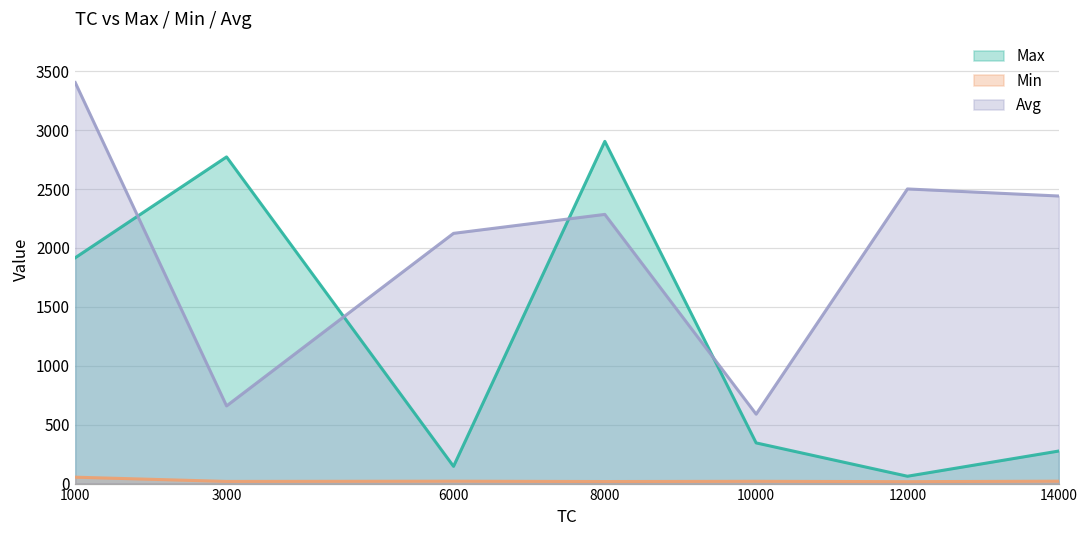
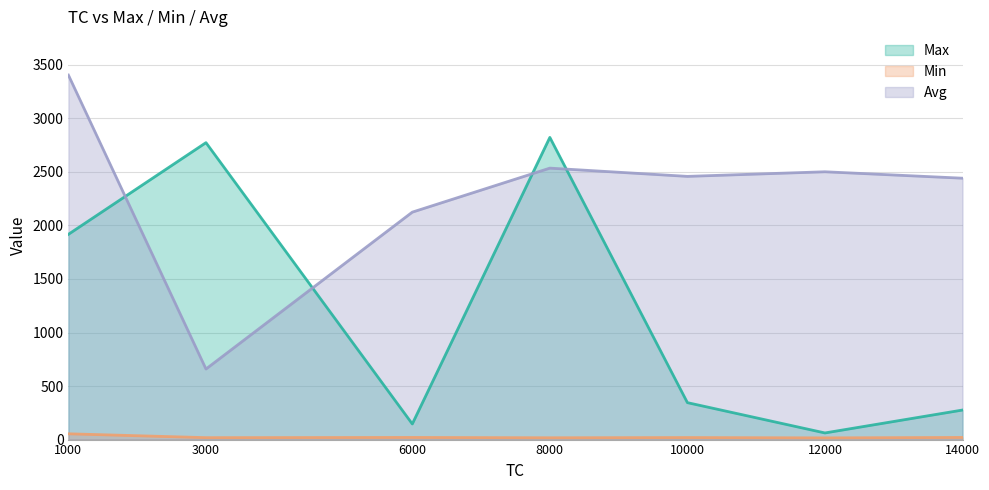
  {
    "Max": {
      "1000": 1920,
      "3000": 2770,
      "6000": 150,
-     "8000": 2910,
+     "8000": 2820,
      "10000": 350,
      "12000": 60,
      "14000": 280
    },
    "Min": {
      "1000": 50,
      "3000": 20,
      "6000": 20,
      "8000": 20,
      "10000": 20,
      "12000": 20,
      "14000": 20
    },
    "Avg": {
      "1000": 3400,
      "3000": 660,
      "6000": 2120,
-     "8000": 2290,
-     "10000": 590,
+     "8000": 2540,
+     "10000": 2460,
      "12000": 2500,
      "14000": 2440
    }
  }
